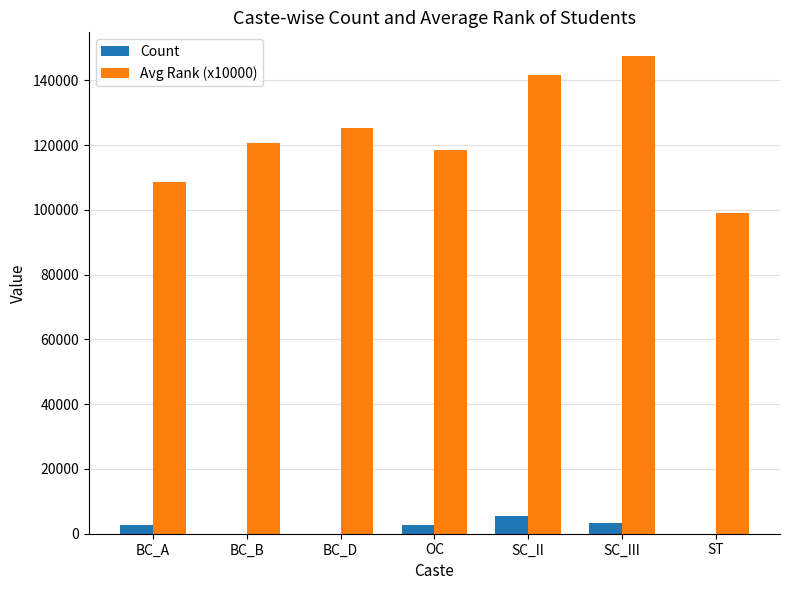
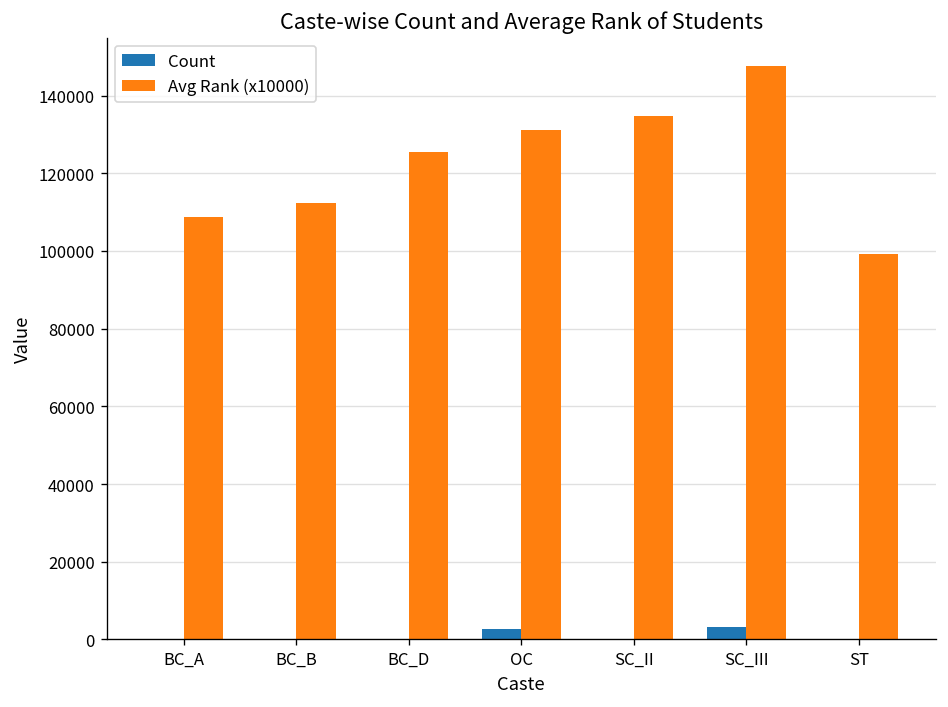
  {
    "Count": {
-     "BC_A": 3000,
+     "BC_A": 0,
      "OC": 3000,
-     "SC_II": 6000,
+     "SC_II": 0,
      "SC_III": 3000
    },
    "Avg Rank (x10000)": {
      "BC_A": 109000,
-     "BC_B": 121000,
+     "BC_B": 112000,
      "BC_D": 125000,
-     "OC": 119000,
-     "SC_II": 142000,
+     "OC": 131000,
+     "SC_II": 135000,
      "SC_III": 147000,
      "ST": 99000
    }
  }
